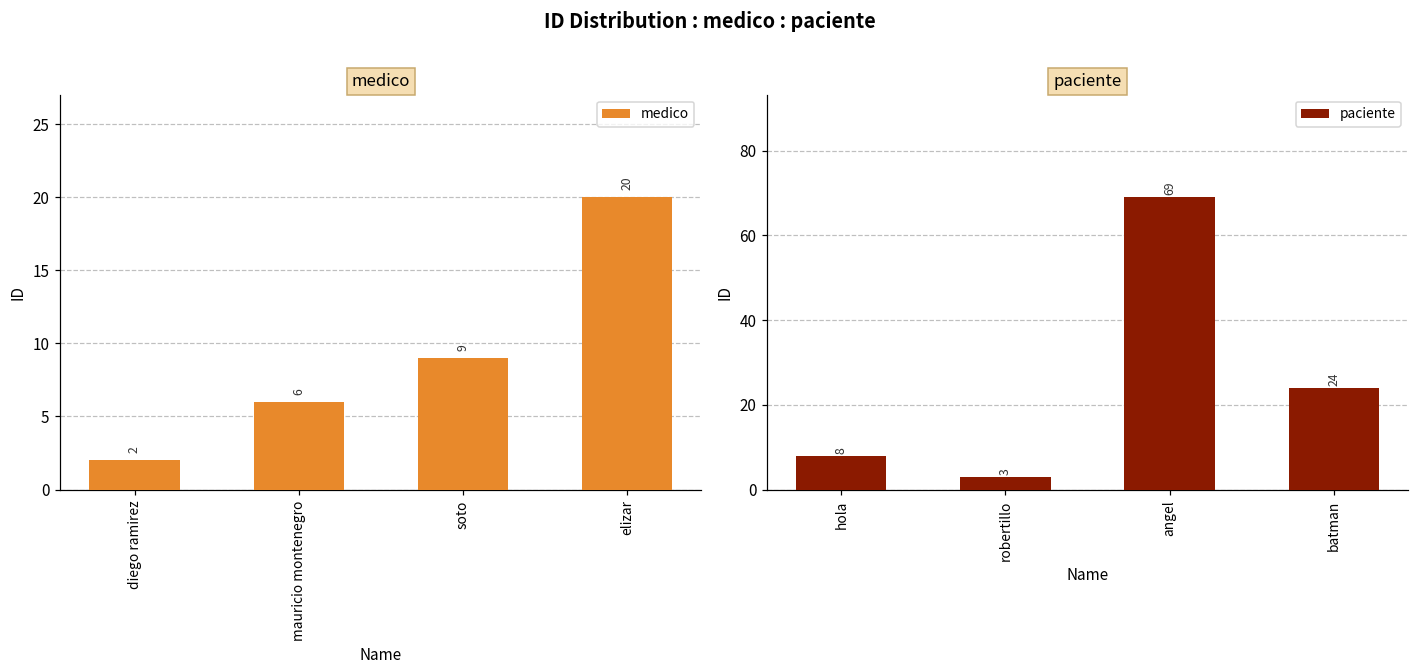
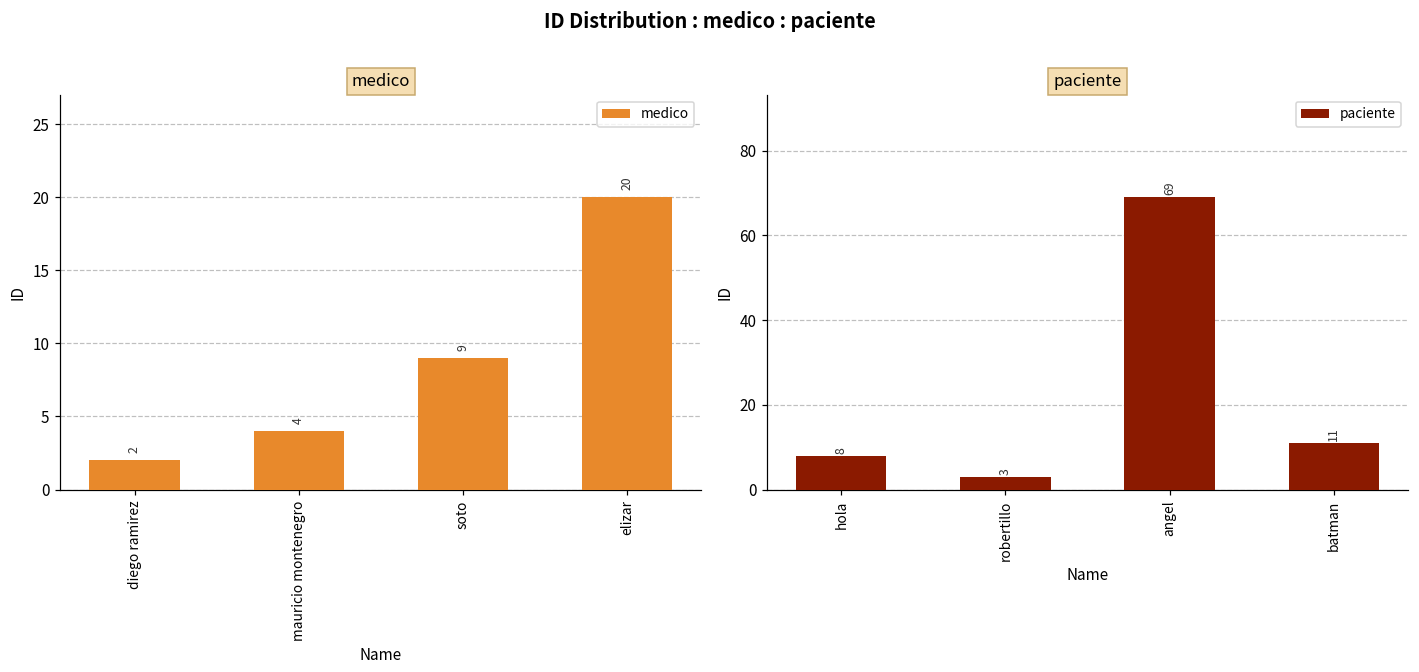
  {
    "medico": {
      "diego ramirez": 2,
-     "mauricio montenegro": 6,
+     "mauricio montenegro": 4,
      "soto": 9,
      "elizar": 20
    },
    "paciente": {
      "hola": 8,
      "robertillo": 3,
      "angel": 69,
-     "batman": 24
+     "batman": 11
    }
  }
